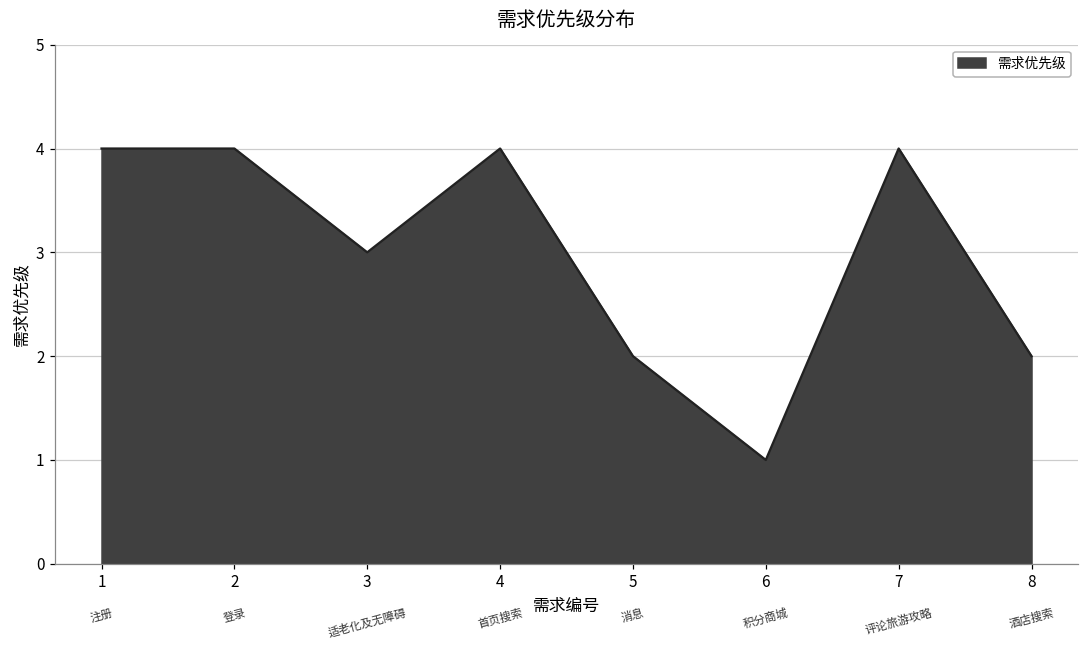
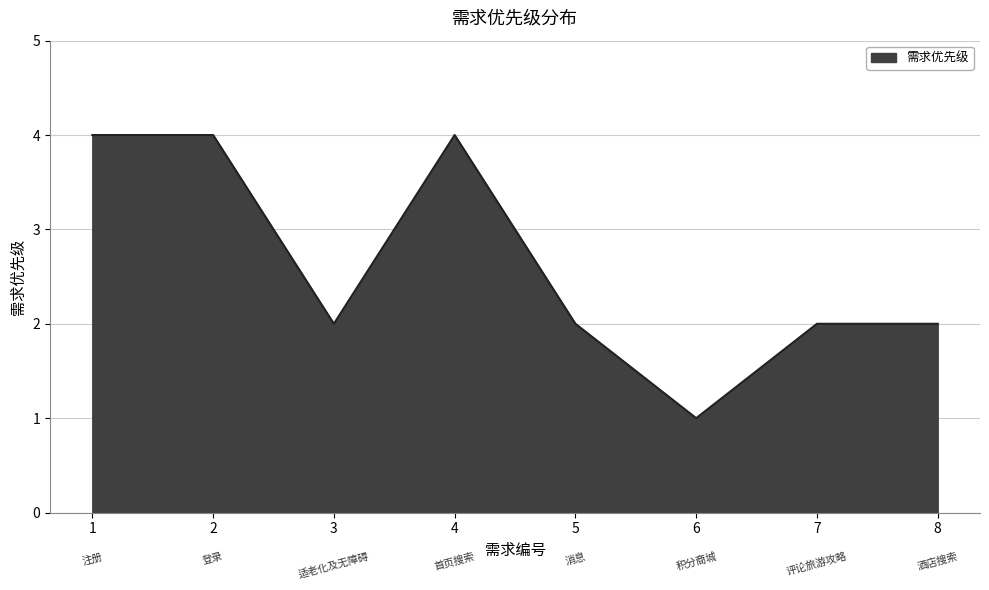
  {
    "1": 4,
    "2": 4,
-   "3": 3,
+   "3": 2,
    "4": 4,
    "5": 2,
    "6": 1,
-   "7": 4,
+   "7": 2,
    "8": 2
  }
